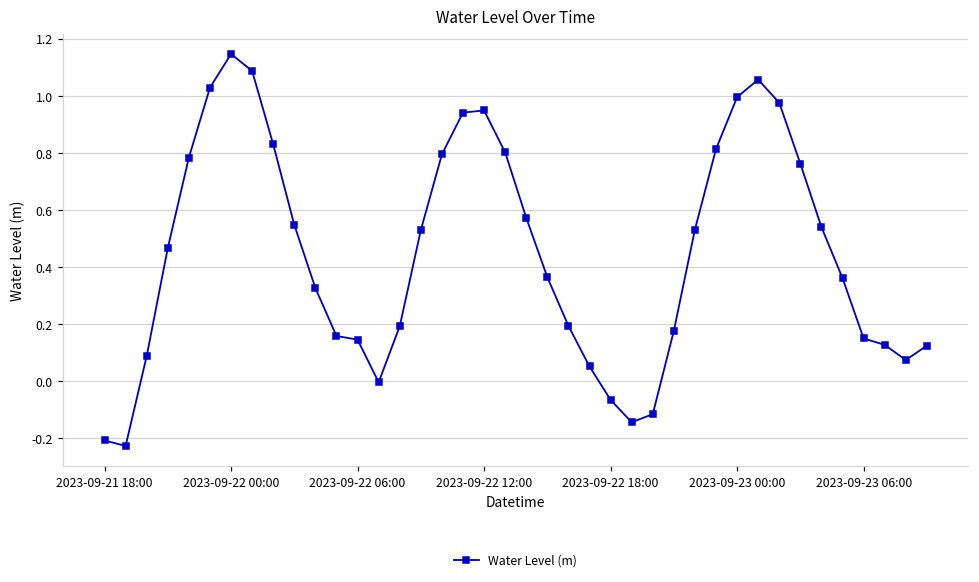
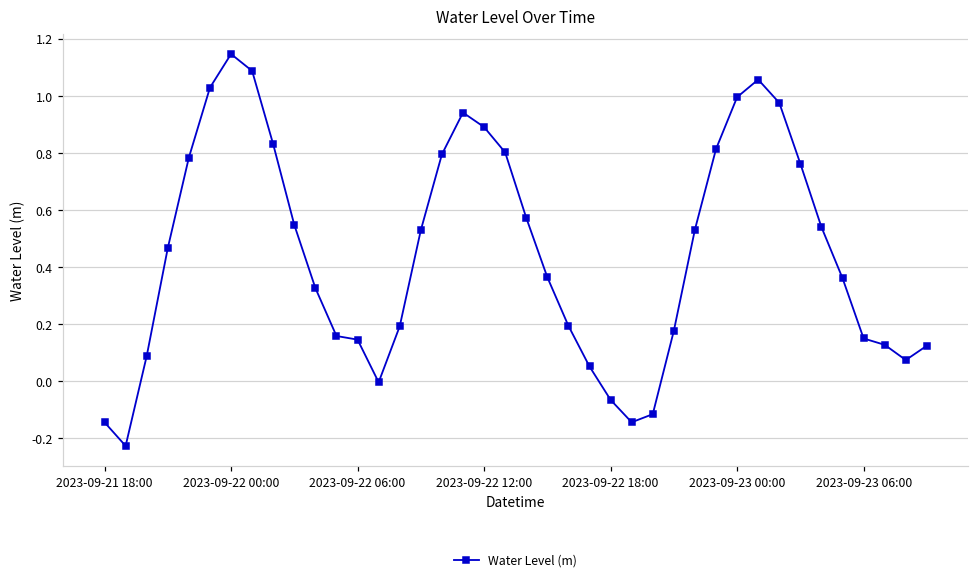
  {
-   "2023-09-21 18:00": -0.21,
+   "2023-09-21 18:00": -0.14,
    "2023-09-22 00:00": 1.15,
    "2023-09-22 06:00": 0.14,
-   "2023-09-22 12:00": 0.95,
+   "2023-09-22 12:00": 0.89,
    "2023-09-22 18:00": -0.07,
    "2023-09-23 00:00": 0.99,
    "2023-09-23 06:00": 0.15
  }
